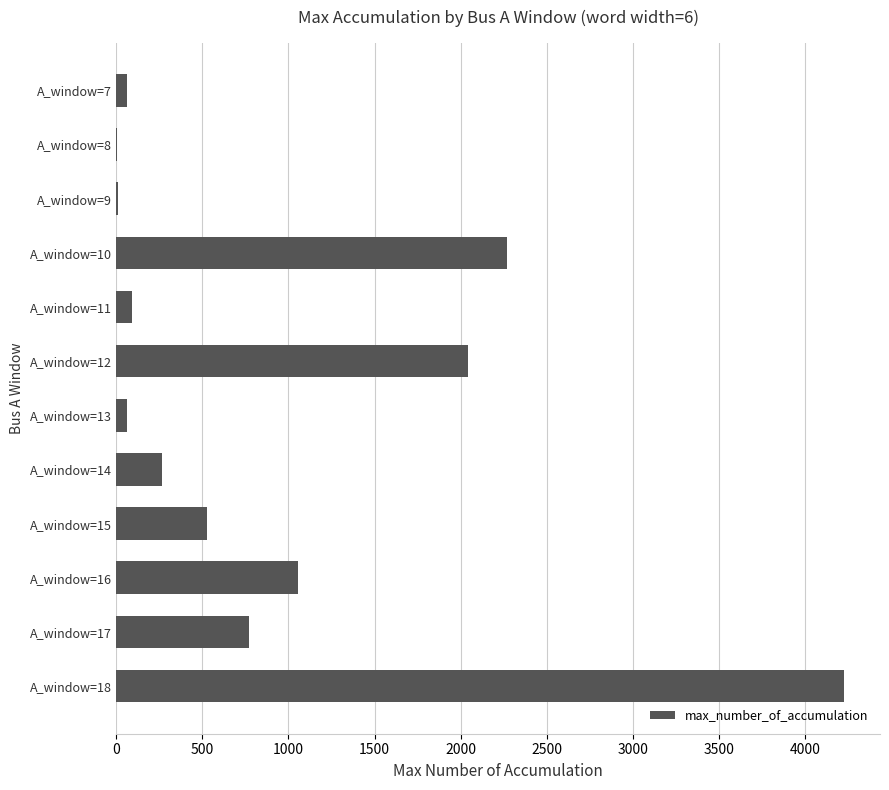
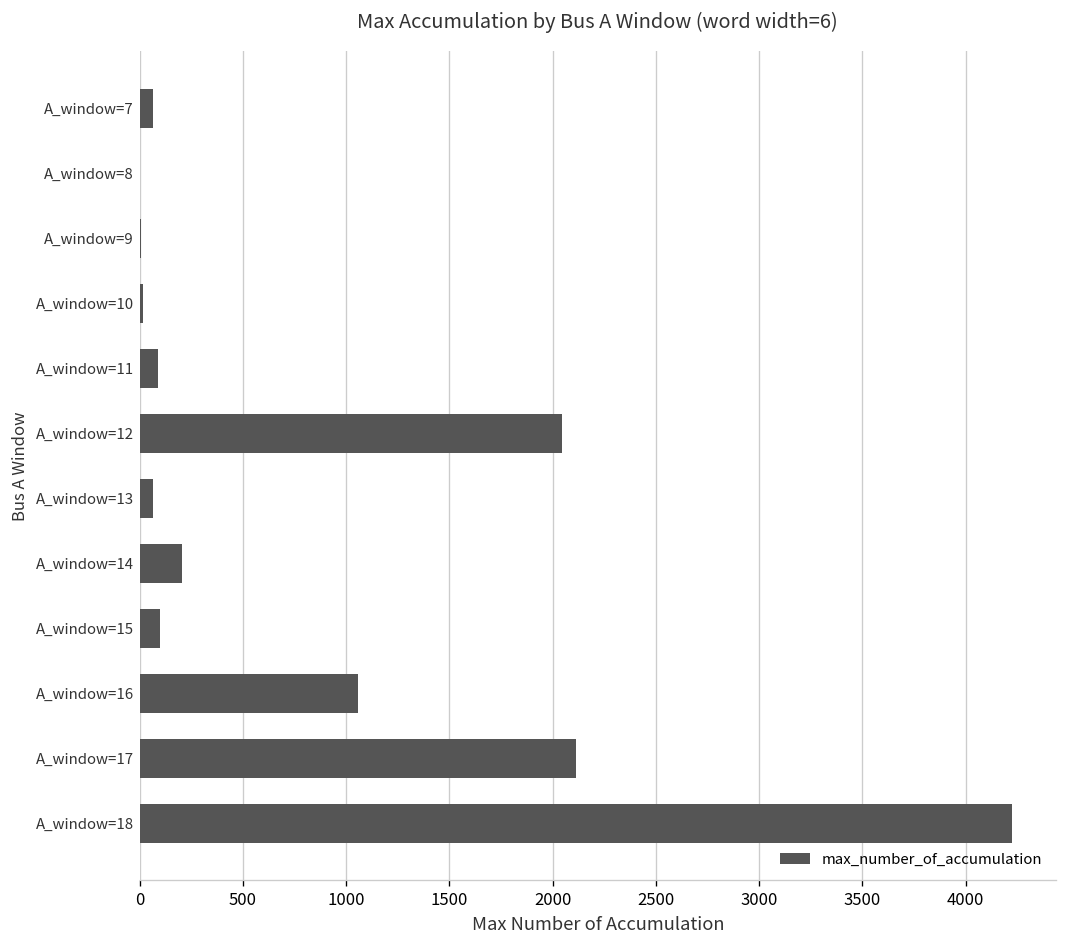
  {
    "A_window=7": 60,
-   "A_window=10": 2270,
+   "A_window=10": 20,
    "A_window=11": 90,
    "A_window=12": 2050,
    "A_window=13": 60,
-   "A_window=14": 260,
-   "A_window=15": 530,
+   "A_window=14": 200,
+   "A_window=15": 100,
    "A_window=16": 1060,
-   "A_window=17": 770,
+   "A_window=17": 2110,
    "A_window=18": 4230
  }
